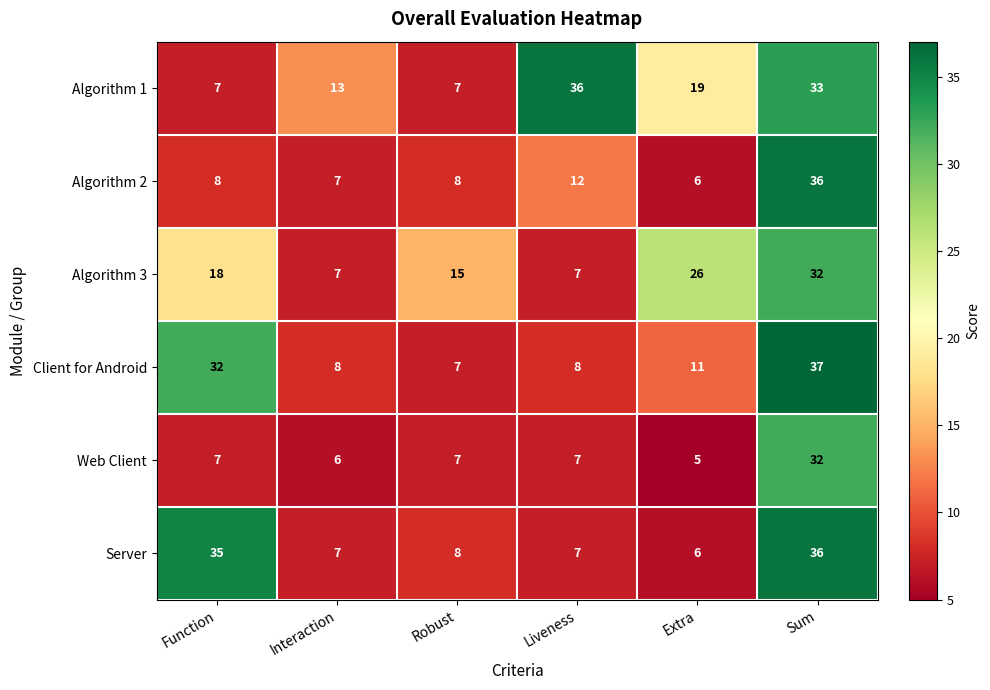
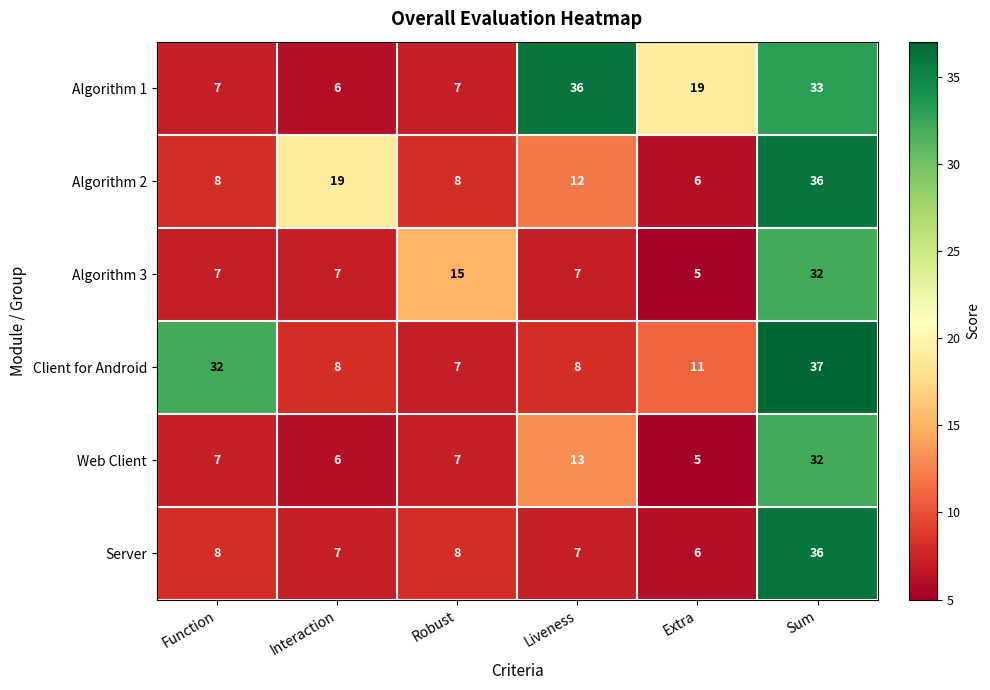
  {
    "Algorithm 1": {
      "Function": 7,
-     "Interaction": 13,
+     "Interaction": 6,
      "Robust": 7,
      "Liveness": 36,
      "Extra": 19,
      "Sum": 33
    },
    "Algorithm 2": {
      "Function": 8,
-     "Interaction": 7,
+     "Interaction": 19,
      "Robust": 8,
      "Liveness": 12,
      "Extra": 6,
      "Sum": 36
    },
    "Algorithm 3": {
-     "Function": 18,
+     "Function": 7,
      "Interaction": 7,
      "Robust": 15,
      "Liveness": 7,
-     "Extra": 26,
+     "Extra": 5,
      "Sum": 32
    },
    "Client for Android": {
      "Function": 32,
      "Interaction": 8,
      "Robust": 7,
      "Liveness": 8,
      "Extra": 11,
      "Sum": 37
    },
    "Web Client": {
      "Function": 7,
      "Interaction": 6,
      "Robust": 7,
-     "Liveness": 7,
+     "Liveness": 13,
      "Extra": 5,
      "Sum": 32
    },
    "Server": {
-     "Function": 35,
+     "Function": 8,
      "Interaction": 7,
      "Robust": 8,
      "Liveness": 7,
      "Extra": 6,
      "Sum": 36
    }
  }
